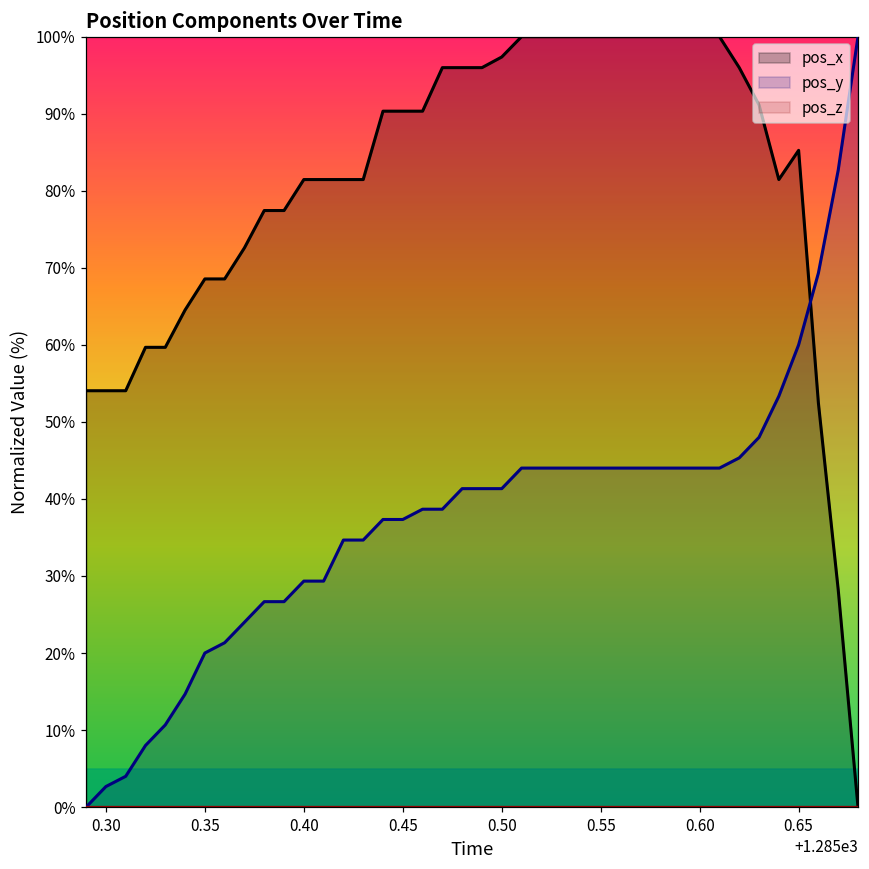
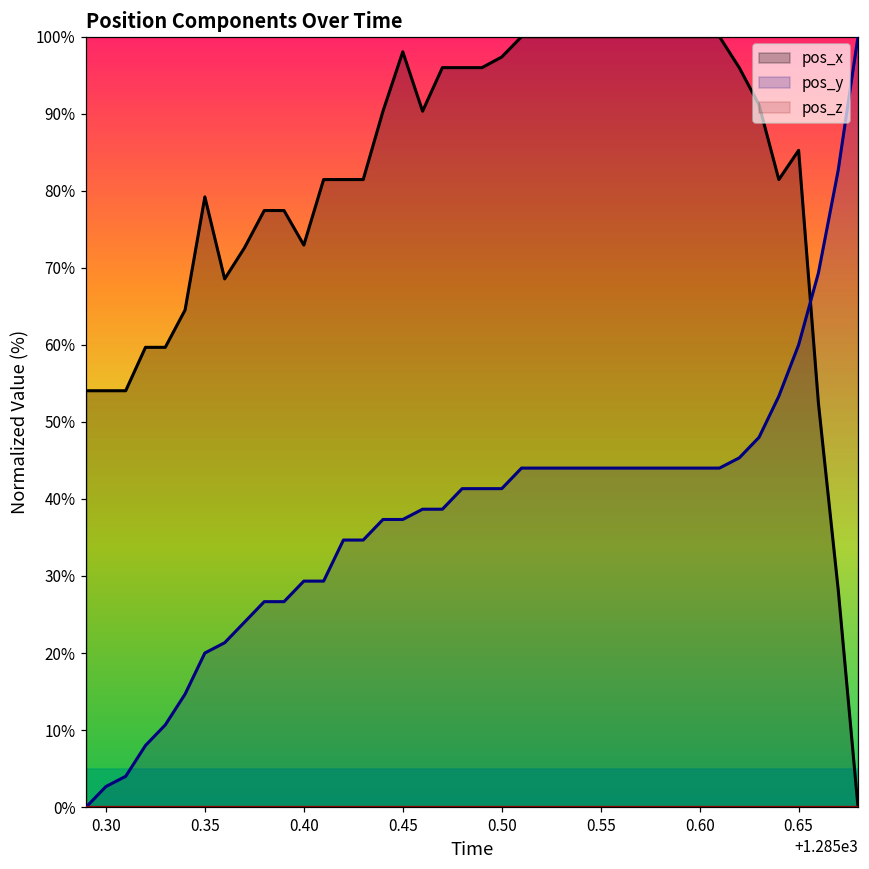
  {
    "pos_x": {
      "0.30": "54%",
-     "0.35": "69%",
-     "0.40": "81%",
-     "0.45": "90%",
+     "0.35": "79%",
+     "0.40": "73%",
+     "0.45": "98%",
      "0.50": "97%",
      "0.55": "100%",
      "0.60": "100%",
      "0.65": "85%"
    }
  }
